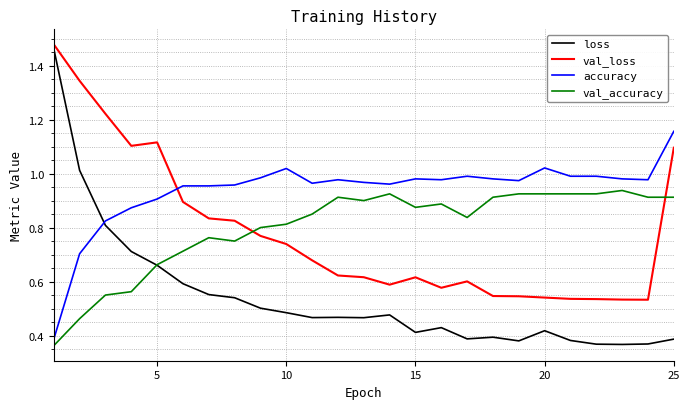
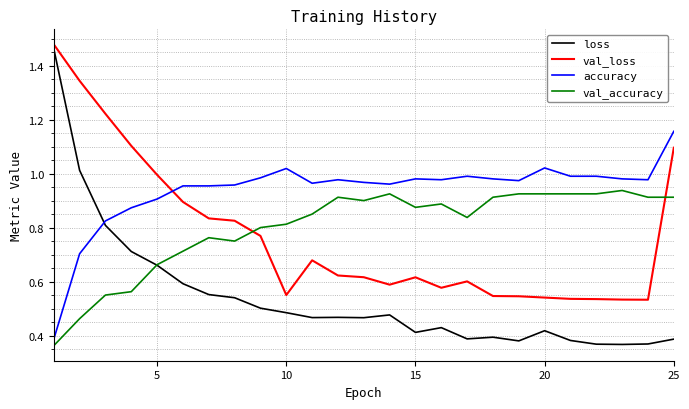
  {
    "loss": {
      "10": 0.48,
      "15": 0.41,
      "20": 0.42,
      "25": 0.39
    },
    "val_loss": {
-     "5": 1.12,
-     "10": 0.74,
+     "5": 1.00,
+     "10": 0.55,
      "15": 0.62,
      "20": 0.54,
      "25": 1.10
    },
    "accuracy": {
      "5": 0.91,
      "10": 1.02,
      "15": 0.98,
      "20": 1.02,
      "25": 1.16
    },
    "val_accuracy": {
      "10": 0.81,
      "15": 0.88,
      "20": 0.93,
      "25": 0.91
    }
  }
